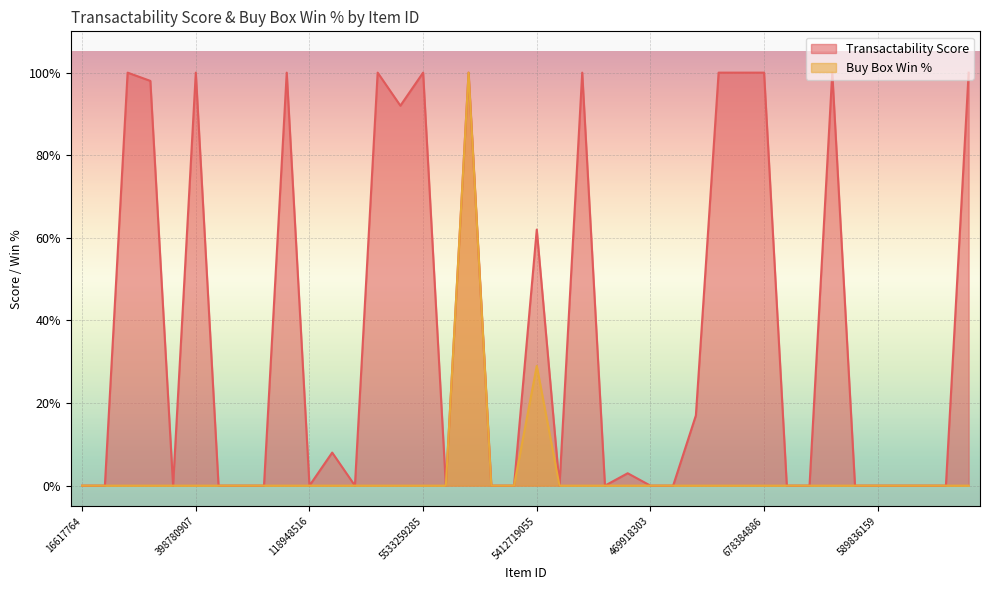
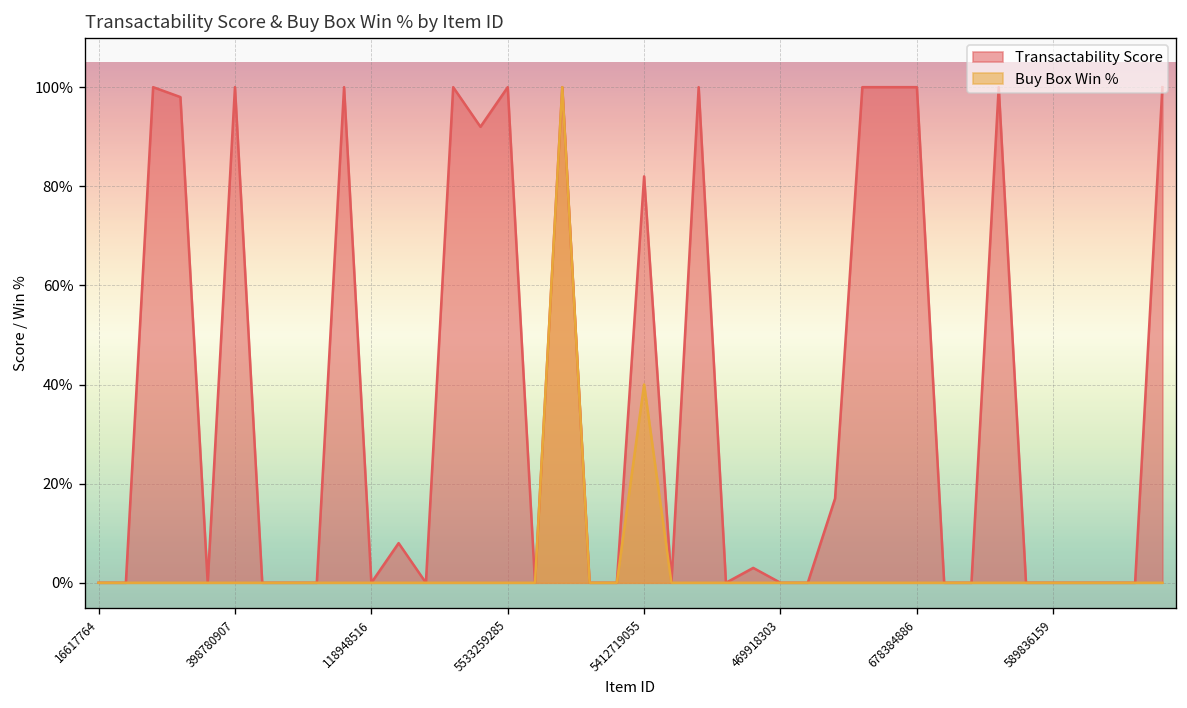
  {
    "Transactability Score": {
      "398780907": "100%",
      "5533259285": "100%",
-     "5412719055": "62%",
+     "5412719055": "82%",
      "678384886": "100%"
    },
    "Buy Box Win %": {
      "398780907": "0%",
      "5533259285": "0%",
-     "5412719055": "29%",
+     "5412719055": "40%",
      "678384886": "0%"
    }
  }
